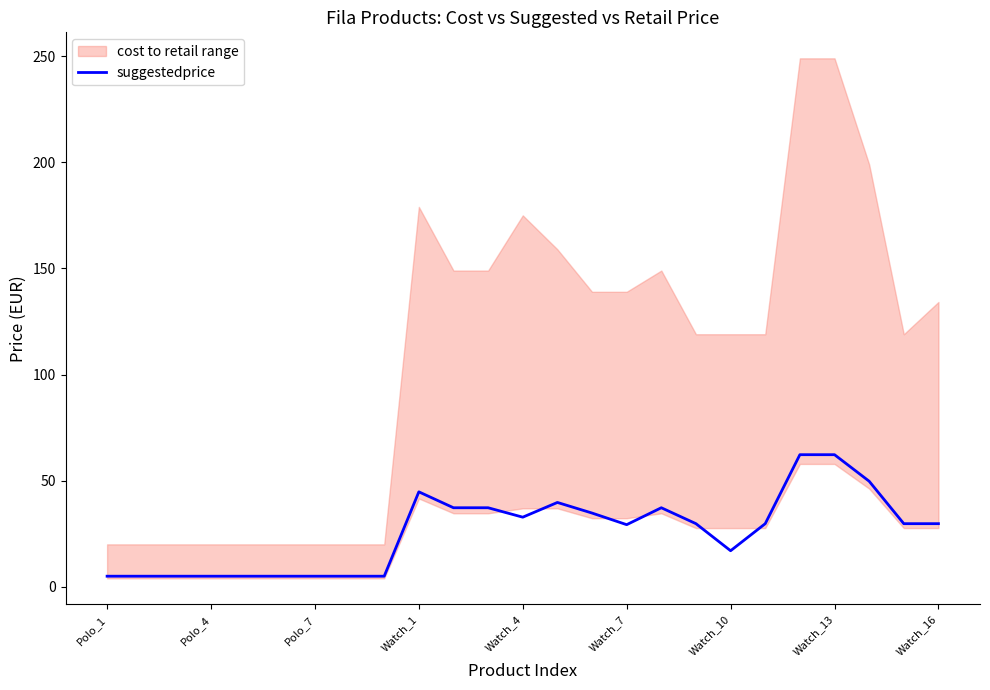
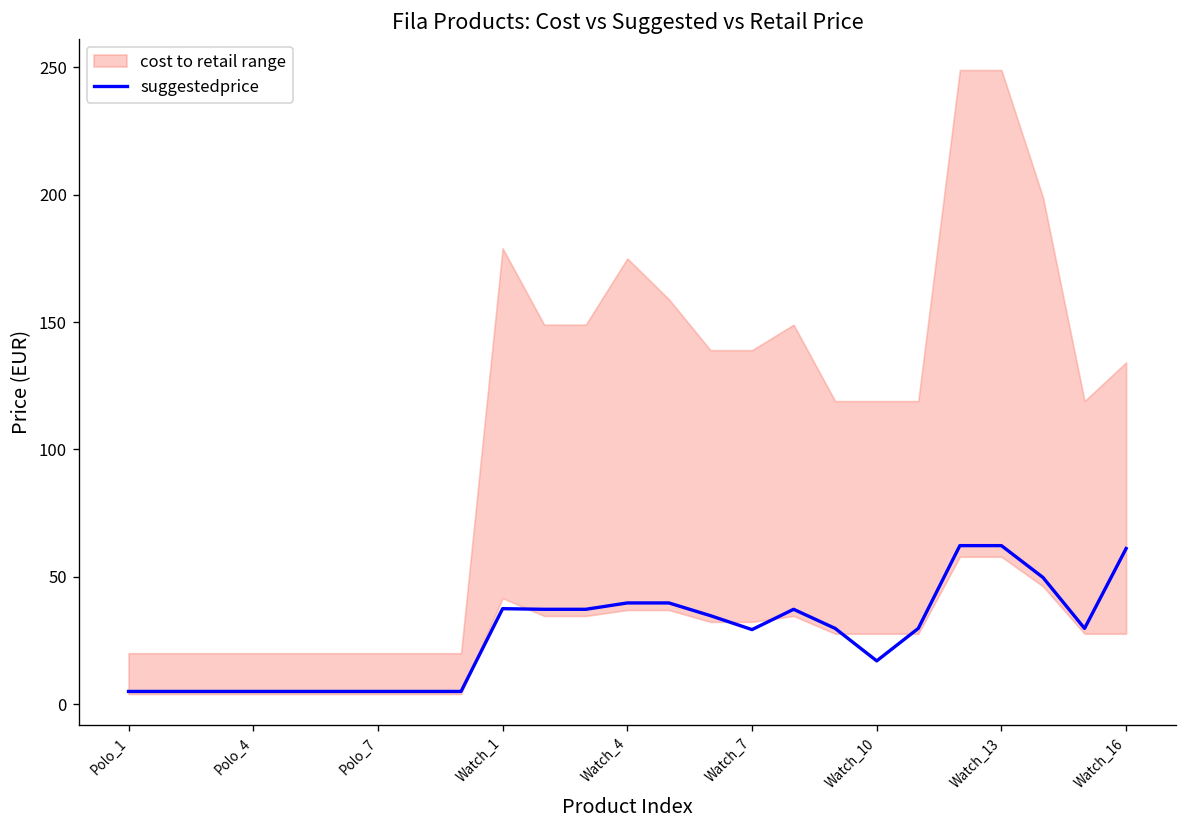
  {
    "suggestedprice": {
      "Polo_1": 5,
      "Polo_4": 5,
      "Polo_7": 5,
-     "Watch_1": 45,
-     "Watch_4": 33,
+     "Watch_1": 38,
+     "Watch_4": 40,
      "Watch_7": 29,
      "Watch_10": 17,
      "Watch_13": 62,
-     "Watch_16": 30
+     "Watch_16": 61
    }
  }
